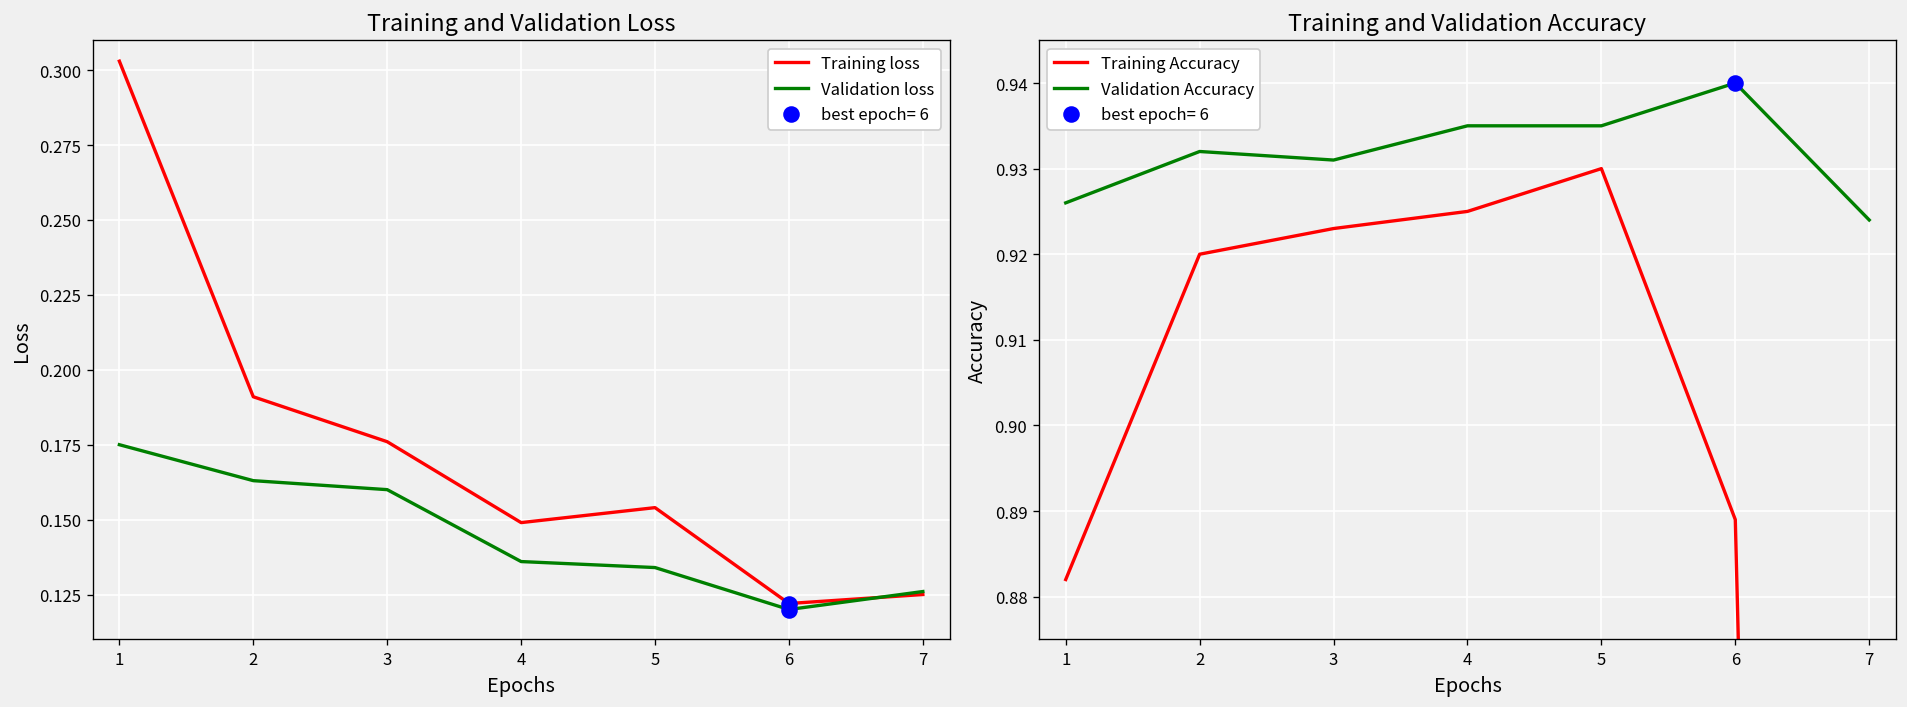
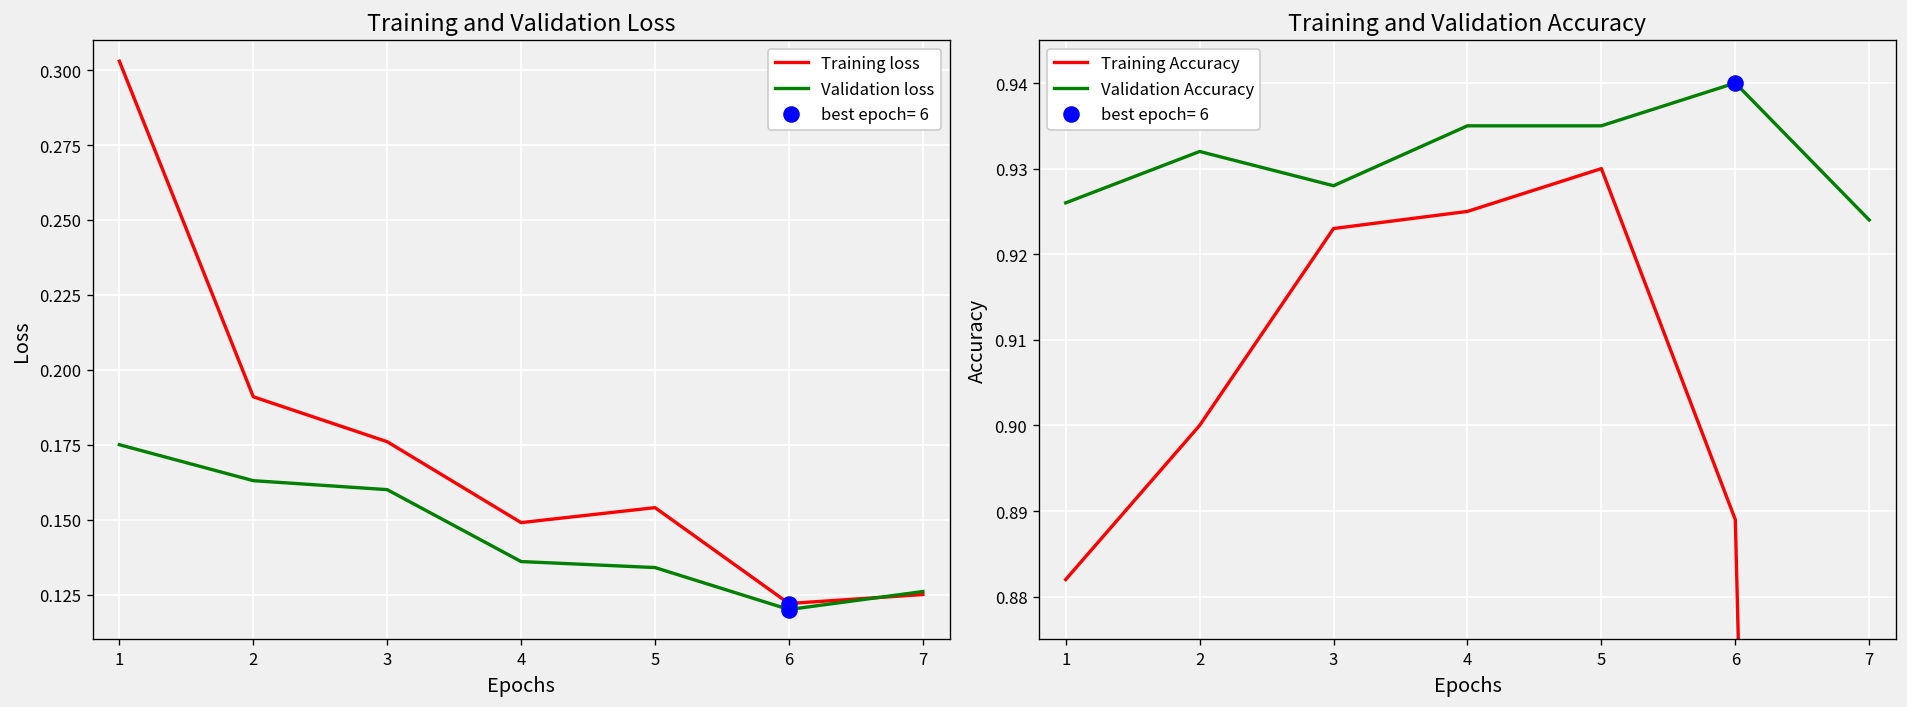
  {
    "Training and Validation Loss": {
      "Training loss": {
        "1": 0.303,
        "2": 0.191,
        "3": 0.176,
        "4": 0.149,
        "5": 0.154
      },
      "Validation loss": {
        "1": 0.175,
        "2": 0.163,
        "3": 0.160,
        "4": 0.136,
        "5": 0.134
      }
    },
    "Training and Validation Accuracy": {
      "Training Accuracy": {
        "1": 0.882,
-       "2": 0.92,
+       "2": 0.90,
        "3": 0.923,
        "4": 0.925,
        "5": 0.93,
        "6": 0.889
      },
      "Validation Accuracy": {
        "1": 0.926,
        "2": 0.932,
-       "3": 0.931,
+       "3": 0.928,
        "4": 0.935,
        "5": 0.935,
        "7": 0.924
      }
    }
  }
